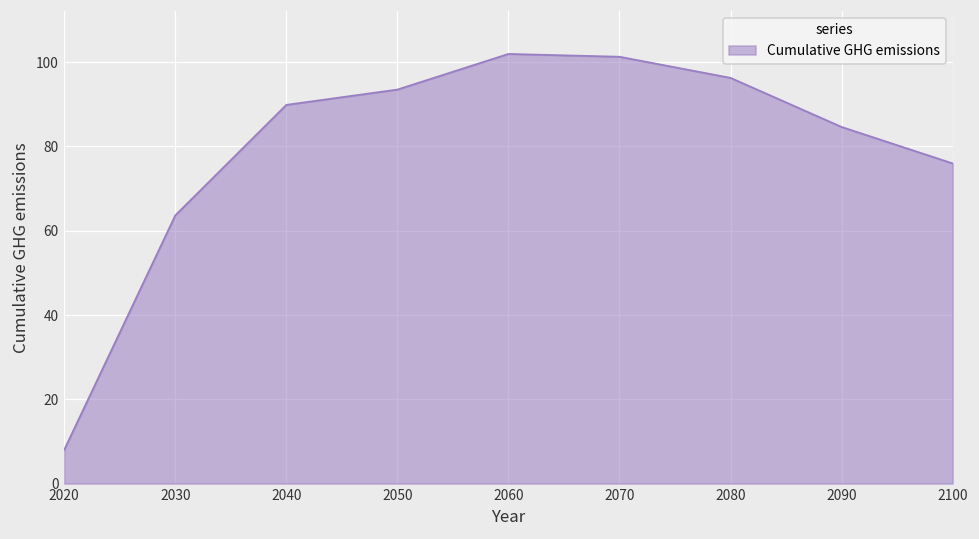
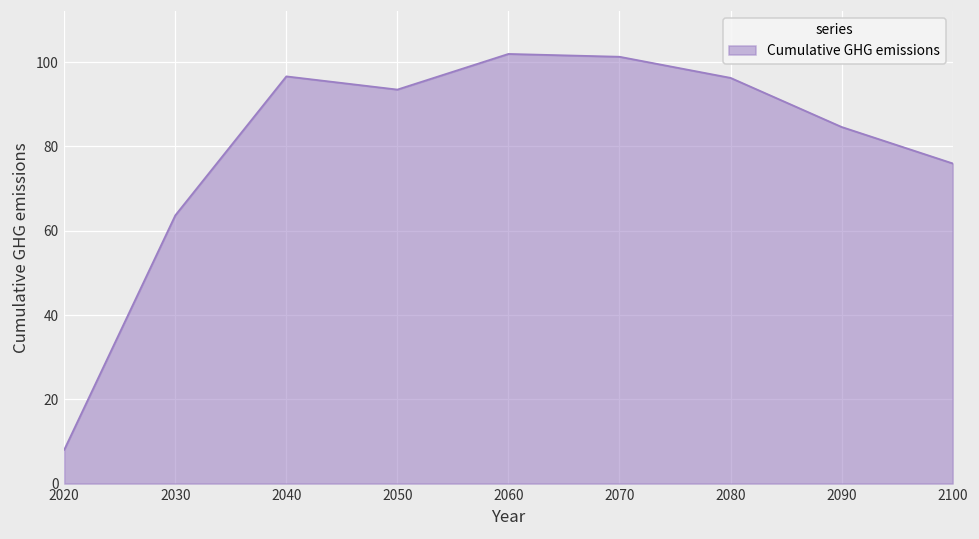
  {
    "2020": 8,
    "2030": 64,
-   "2040": 90,
+   "2040": 97,
    "2050": 94,
    "2060": 102,
    "2070": 101,
    "2080": 96,
    "2090": 85,
    "2100": 76
  }
